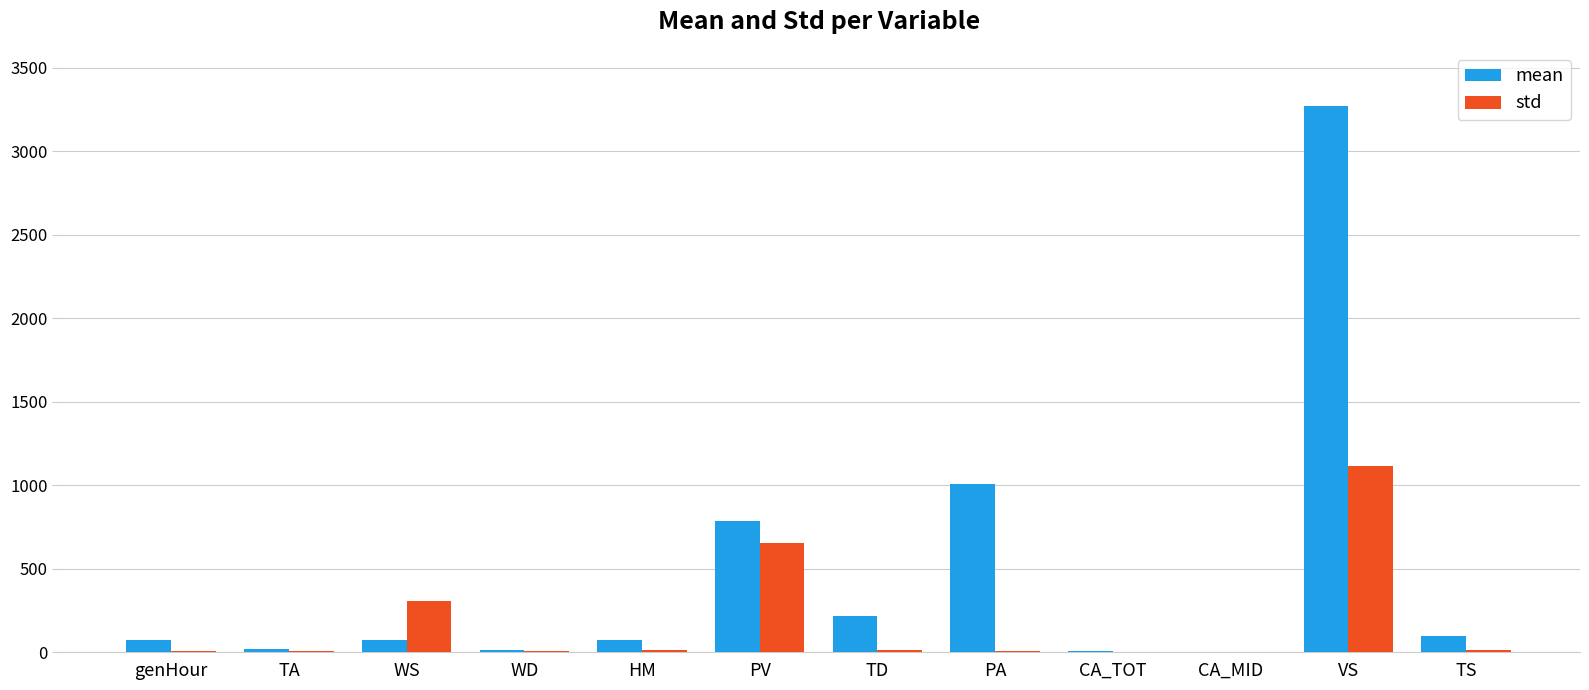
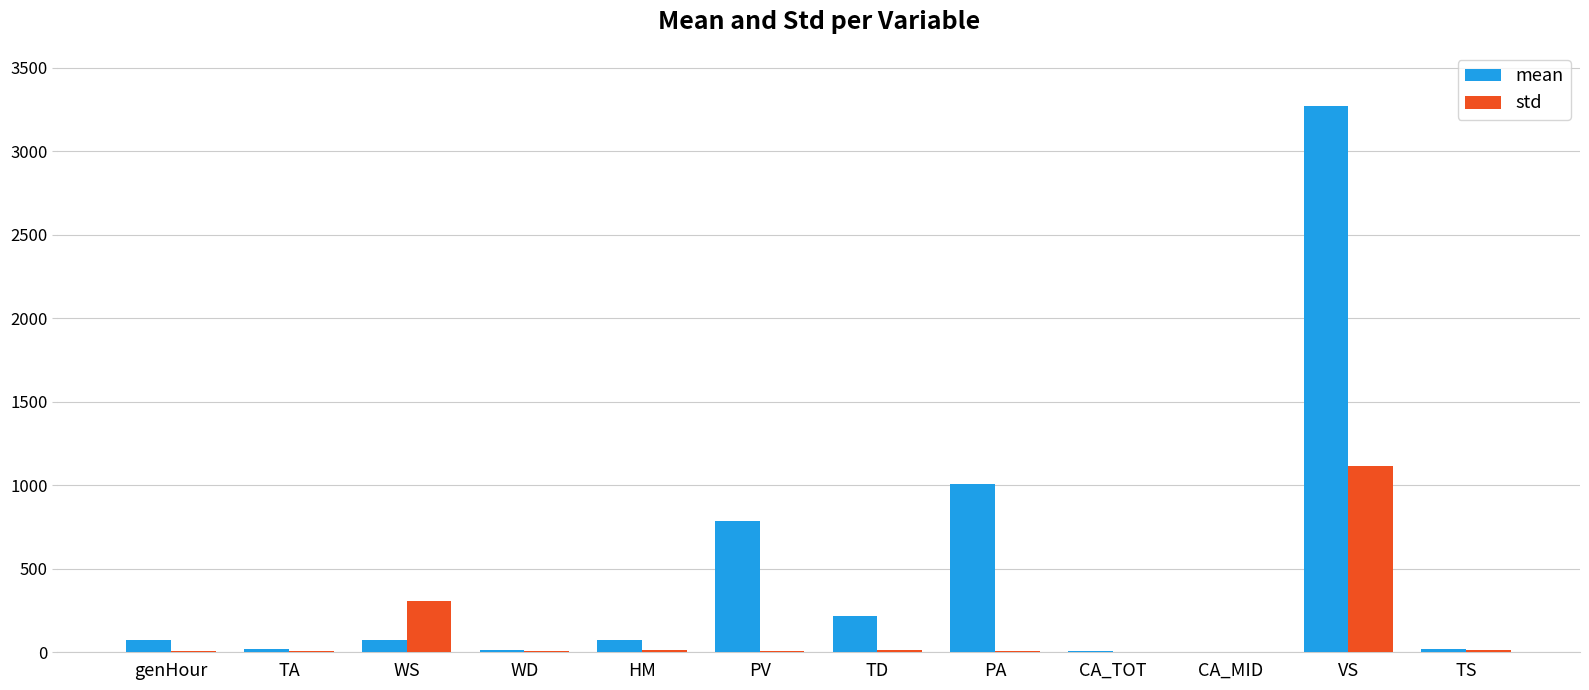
  {
    "mean": {
      "genHour": 70,
      "TA": 20,
      "WS": 70,
      "WD": 20,
      "HM": 70,
      "PV": 780,
      "TD": 220,
      "PA": 1010,
      "VS": 3270,
-     "TS": 100
+     "TS": 20
    },
    "std": {
      "WS": 310,
      "HM": 20,
-     "PV": 650,
+     "PV": 10,
      "VS": 1120
    }
  }
